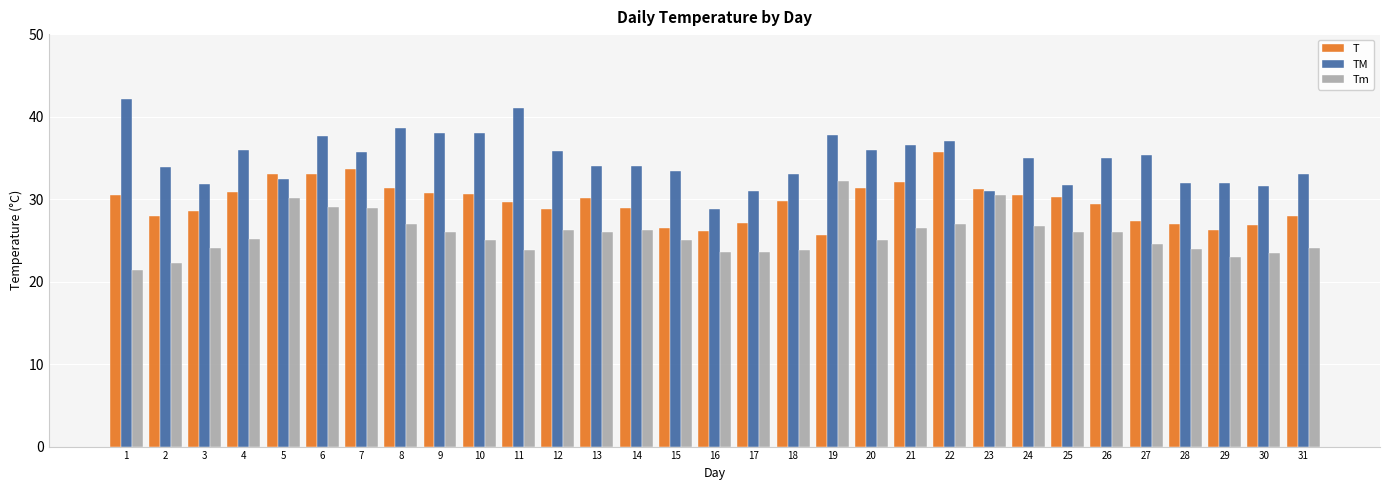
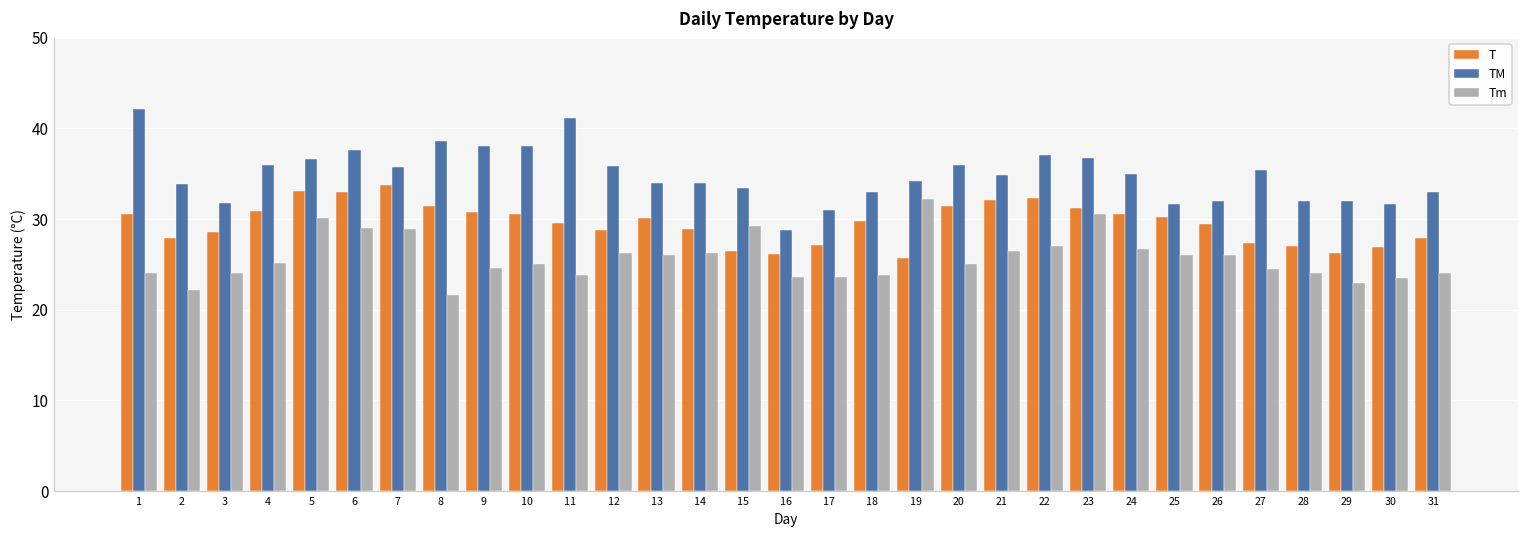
  {
    "T": {
      "1": 31,
      "2": 28,
      "3": 29,
      "4": 31,
      "5": 33,
      "6": 33,
      "7": 34,
      "8": 31,
      "9": 31,
      "10": 31,
      "11": 30,
      "12": 29,
      "13": 30,
      "14": 29,
      "15": 27,
      "16": 26,
      "17": 27,
      "18": 30,
      "19": 26,
      "20": 31,
      "21": 32,
-     "22": 36,
+     "22": 32,
      "23": 31,
      "24": 31,
      "25": 30,
      "26": 29,
      "27": 27,
      "28": 27,
      "29": 26,
      "30": 27,
      "31": 28
    },
    "TM": {
      "1": 42,
      "2": 34,
      "3": 32,
      "4": 36,
-     "5": 32,
+     "5": 37,
      "6": 38,
      "7": 36,
      "8": 39,
      "9": 38,
      "10": 38,
      "11": 41,
      "12": 36,
      "13": 34,
      "14": 34,
      "15": 33,
      "16": 29,
      "17": 31,
      "18": 33,
-     "19": 38,
+     "19": 34,
      "20": 36,
-     "21": 37,
+     "21": 35,
      "22": 37,
-     "23": 31,
+     "23": 37,
      "24": 35,
      "25": 32,
-     "26": 35,
+     "26": 32,
      "27": 35,
      "28": 32,
      "29": 32,
      "30": 32,
      "31": 33
    },
    "Tm": {
-     "1": 21,
+     "1": 24,
      "2": 22,
      "3": 24,
      "4": 25,
      "5": 30,
      "6": 29,
      "7": 29,
-     "8": 27,
-     "9": 26,
+     "8": 22,
+     "9": 25,
      "10": 25,
      "11": 24,
      "12": 26,
      "13": 26,
      "14": 26,
-     "15": 25,
+     "15": 29,
      "16": 24,
      "17": 24,
      "18": 24,
      "19": 32,
      "20": 25,
      "21": 27,
      "22": 27,
      "23": 31,
      "24": 27,
      "25": 26,
      "26": 26,
      "27": 25,
      "28": 24,
      "29": 23,
      "30": 24,
      "31": 24
    }
  }
